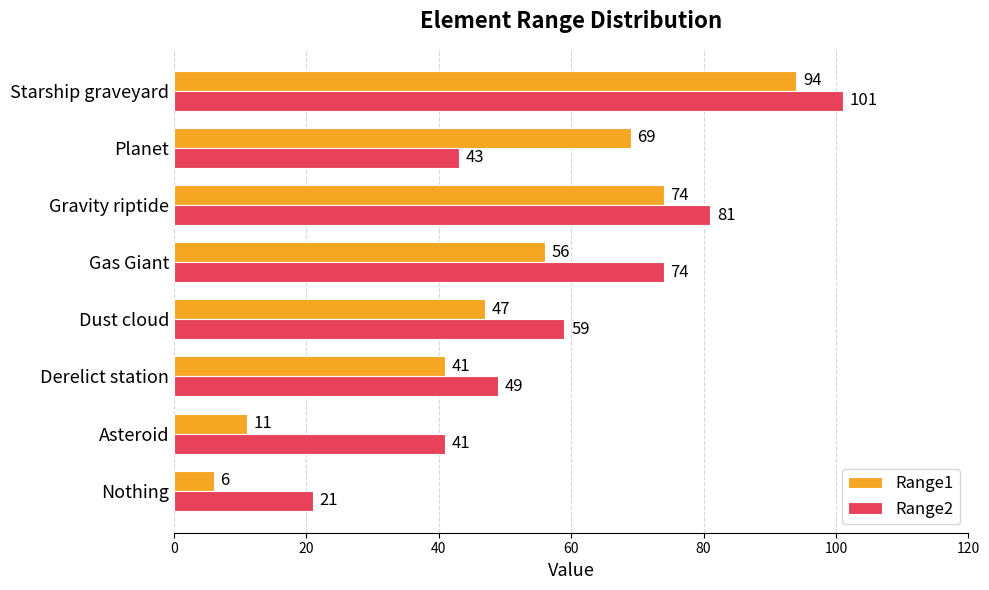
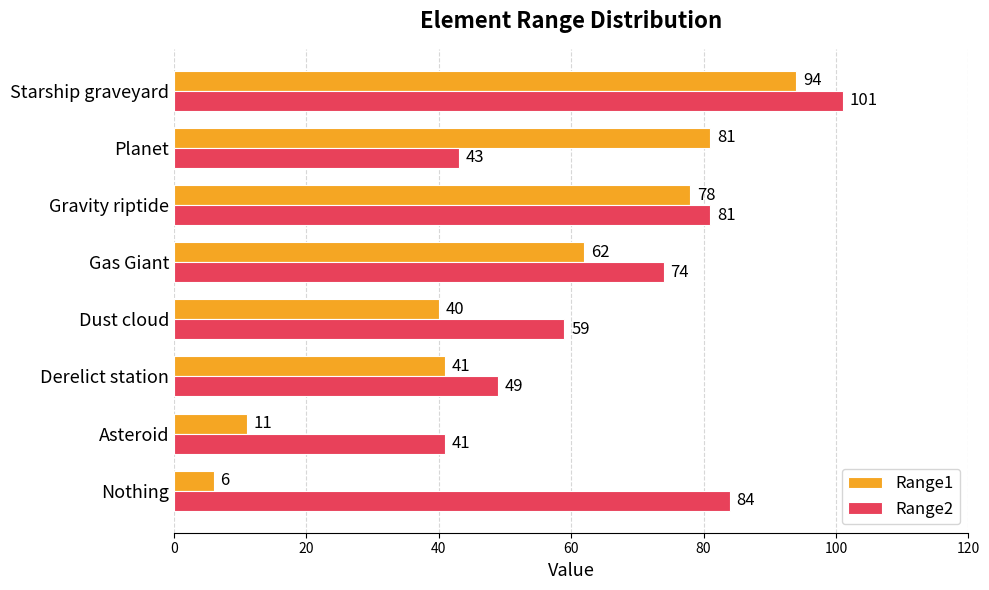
  {
    "Range1": {
      "Starship graveyard": 94,
-     "Planet": 69,
-     "Gravity riptide": 74,
-     "Gas Giant": 56,
-     "Dust cloud": 47,
+     "Planet": 81,
+     "Gravity riptide": 78,
+     "Gas Giant": 62,
+     "Dust cloud": 40,
      "Derelict station": 41,
      "Asteroid": 11,
      "Nothing": 6
    },
    "Range2": {
      "Starship graveyard": 101,
      "Planet": 43,
      "Gravity riptide": 81,
      "Gas Giant": 74,
      "Dust cloud": 59,
      "Derelict station": 49,
      "Asteroid": 41,
-     "Nothing": 21
+     "Nothing": 84
    }
  }
